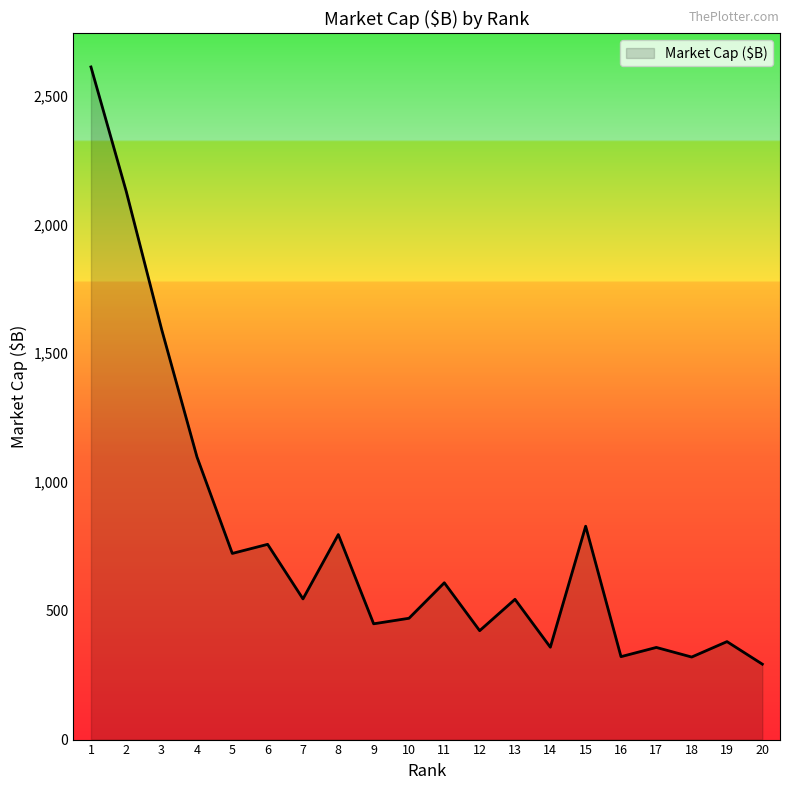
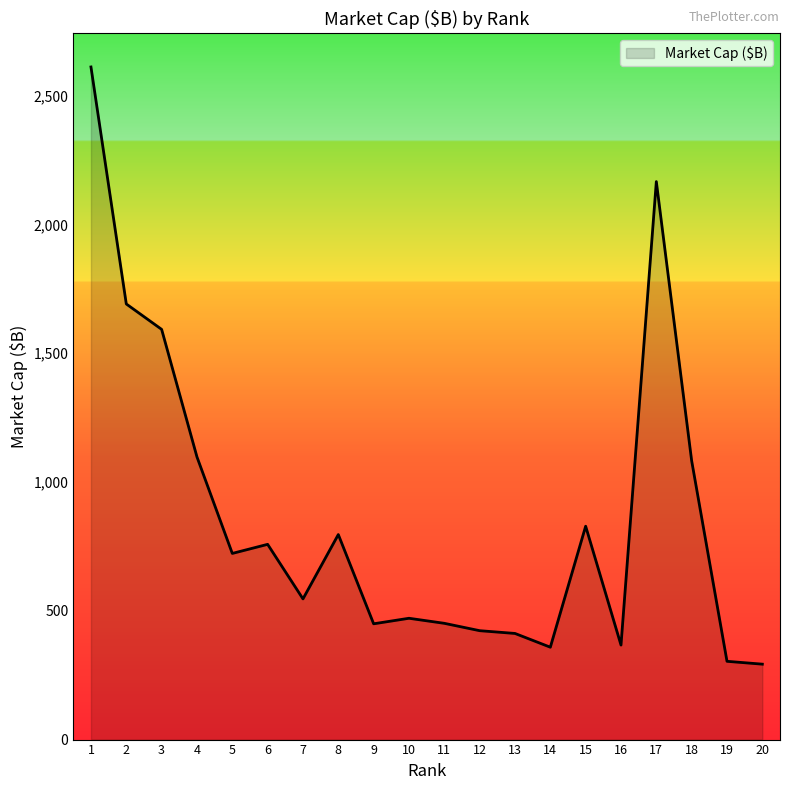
  {
    "1": "2,610",
-   "2": "2,130",
+   "2": "1,690",
    "3": "1,590",
    "4": "1,100",
    "5": "720",
    "6": "760",
    "7": "550",
    "8": "800",
    "9": "450",
    "10": "470",
-   "11": "610",
+   "11": "450",
    "12": "420",
-   "13": "540",
+   "13": "410",
    "14": "360",
    "15": "830",
-   "16": "320",
-   "17": "360",
-   "18": "320",
-   "19": "380",
+   "16": "370",
+   "17": "2,170",
+   "18": "1,080",
+   "19": "300",
    "20": "290"
  }
